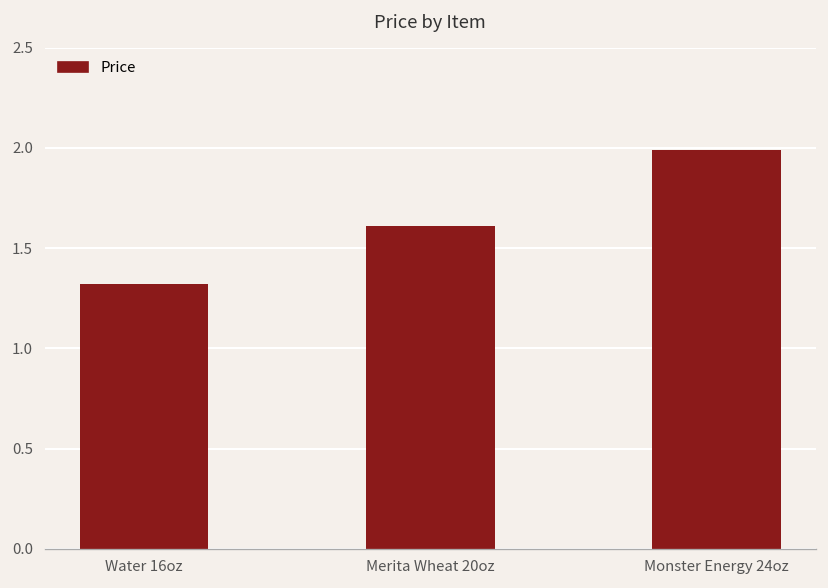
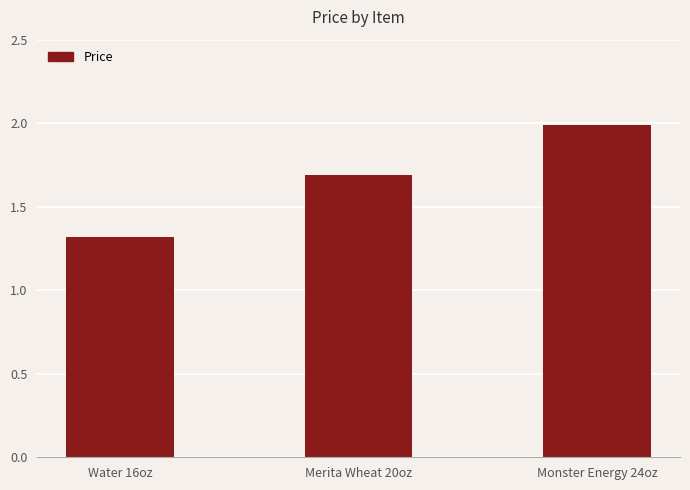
  {
    "Water 16oz": 1.32,
-   "Merita Wheat 20oz": 1.61,
+   "Merita Wheat 20oz": 1.69,
    "Monster Energy 24oz": 1.99
  }
